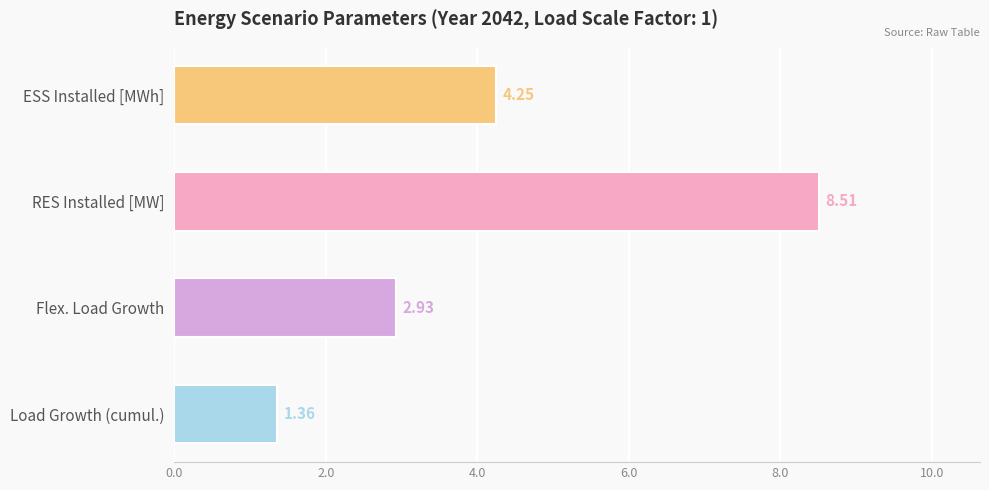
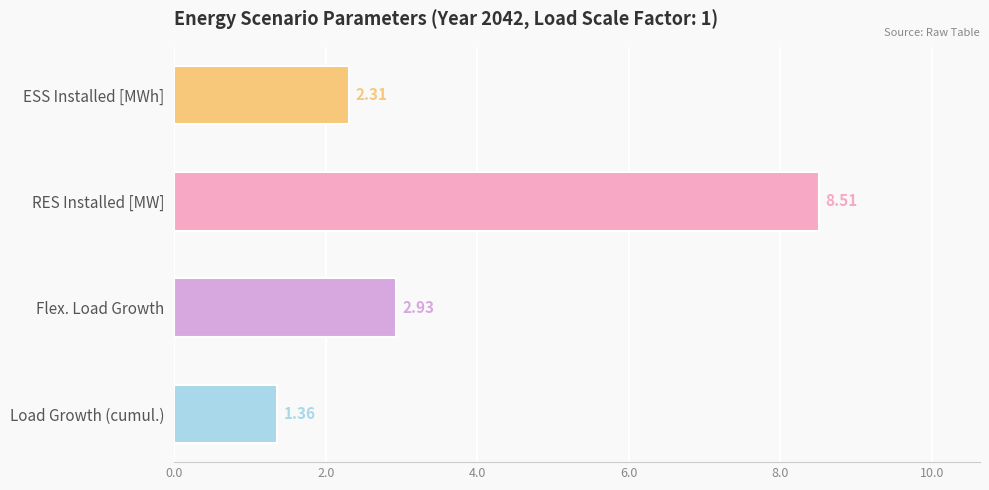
  {
-   "ESS Installed [MWh]": 4.25,
+   "ESS Installed [MWh]": 2.31,
    "RES Installed [MW]": 8.51,
    "Flex. Load Growth": 2.93,
    "Load Growth (cumul.)": 1.36
  }
